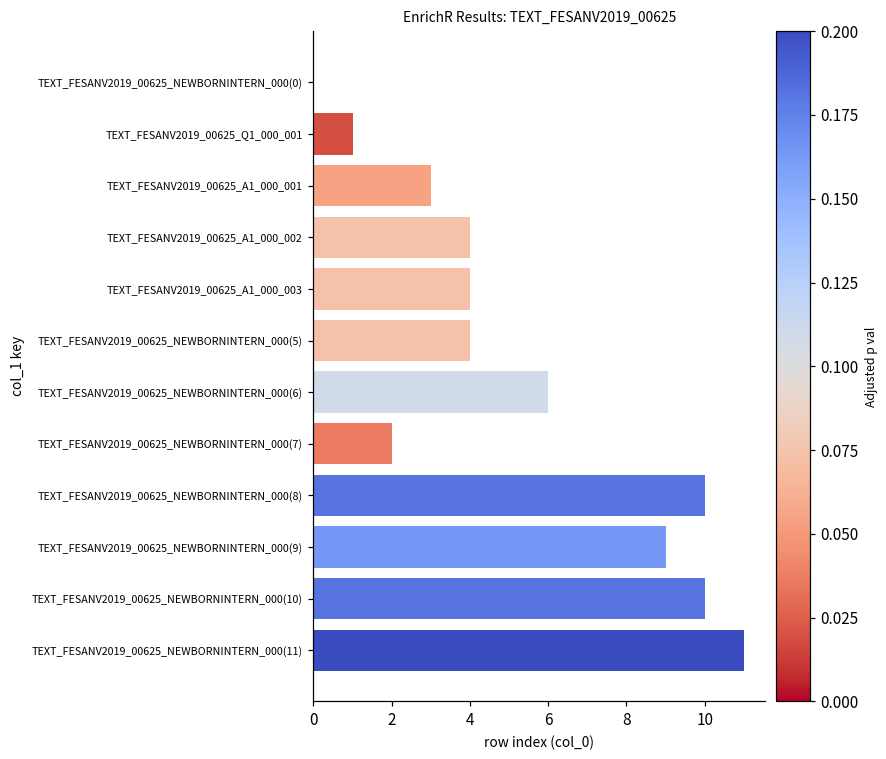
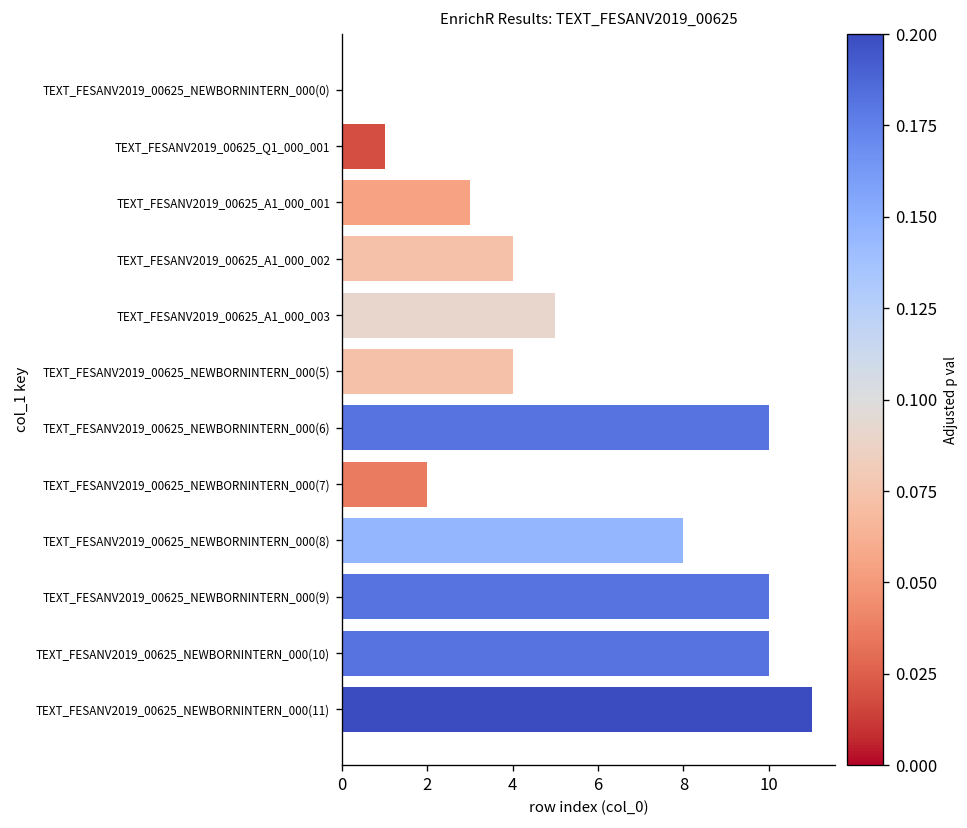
  {
    "TEXT_FESANV2019_00625_NEWBORNINTERN_000(0)": 0,
    "TEXT_FESANV2019_00625_Q1_000_001": 1,
    "TEXT_FESANV2019_00625_A1_000_001": 3,
    "TEXT_FESANV2019_00625_A1_000_002": 4,
-   "TEXT_FESANV2019_00625_A1_000_003": 4,
+   "TEXT_FESANV2019_00625_A1_000_003": 5,
    "TEXT_FESANV2019_00625_NEWBORNINTERN_000(5)": 4,
-   "TEXT_FESANV2019_00625_NEWBORNINTERN_000(6)": 6,
+   "TEXT_FESANV2019_00625_NEWBORNINTERN_000(6)": 10,
    "TEXT_FESANV2019_00625_NEWBORNINTERN_000(7)": 2,
-   "TEXT_FESANV2019_00625_NEWBORNINTERN_000(8)": 10,
-   "TEXT_FESANV2019_00625_NEWBORNINTERN_000(9)": 9,
+   "TEXT_FESANV2019_00625_NEWBORNINTERN_000(8)": 8,
+   "TEXT_FESANV2019_00625_NEWBORNINTERN_000(9)": 10,
    "TEXT_FESANV2019_00625_NEWBORNINTERN_000(10)": 10,
    "TEXT_FESANV2019_00625_NEWBORNINTERN_000(11)": 11
  }
